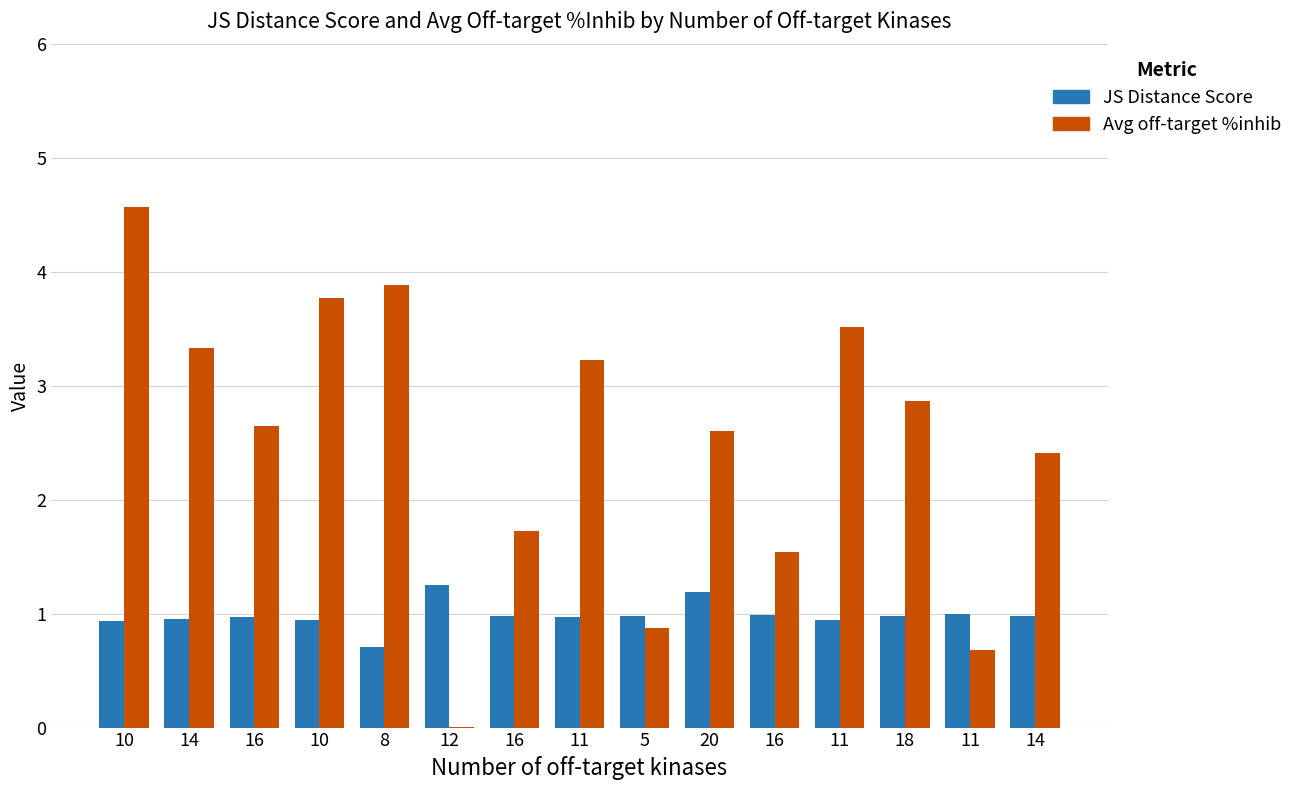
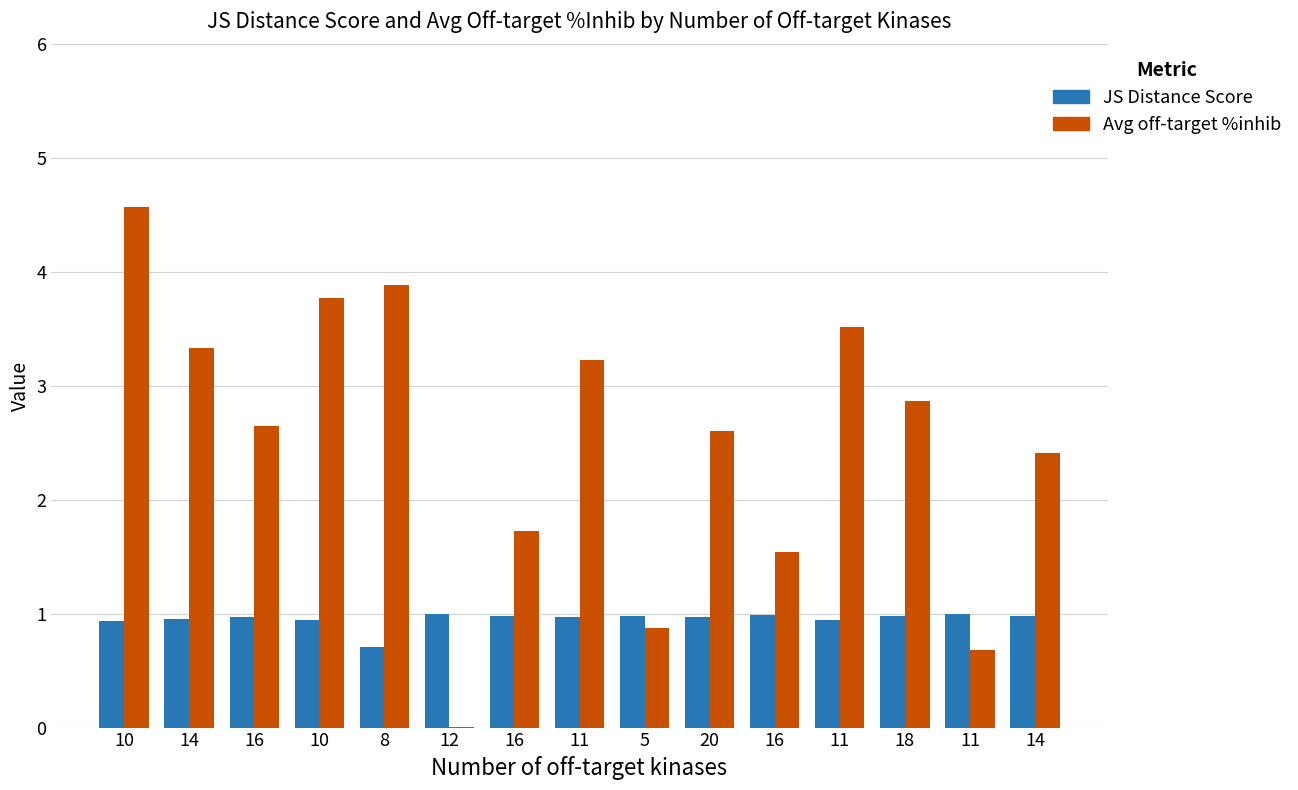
  {
    "JS Distance Score": {
      "8": 0.71,
-     "12": 1.25,
+     "12": 1.00,
      "5": 0.98,
-     "20": 1.19,
+     "20": 0.97,
      "18": 0.98
    }
  }
